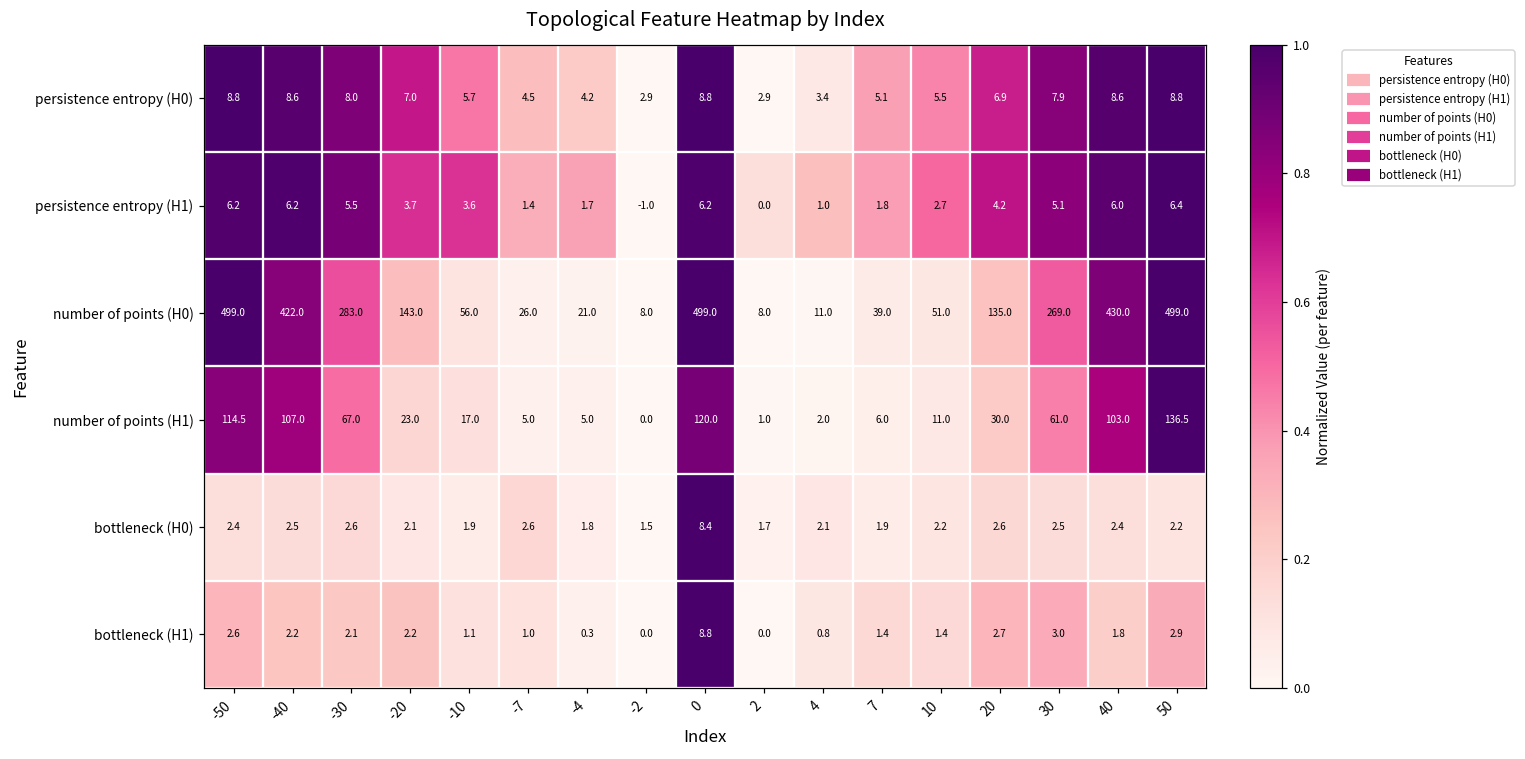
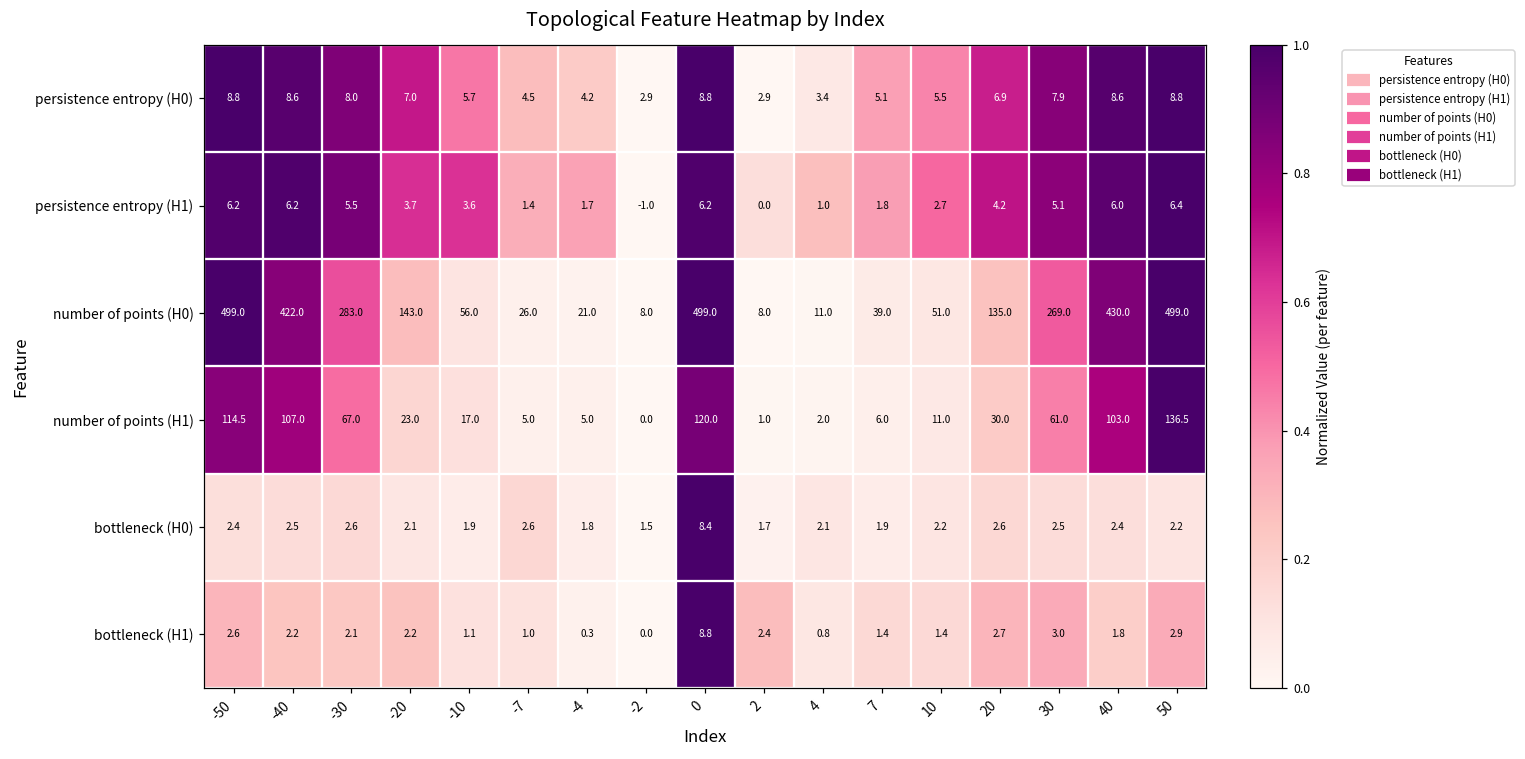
  {
    "persistence entropy (H0)": {
      "-50": 8.8,
      "-40": 8.6,
      "-30": 8.0,
      "-20": 7.0,
      "-10": 5.7,
      "-7": 4.5,
      "-4": 4.2,
      "-2": 2.9,
      "0": 8.8,
      "2": 2.9,
      "4": 3.4,
      "7": 5.1,
      "10": 5.5,
      "20": 6.9,
      "30": 7.9,
      "40": 8.6,
      "50": 8.8
    },
    "persistence entropy (H1)": {
      "-50": 6.2,
      "-40": 6.2,
      "-30": 5.5,
      "-20": 3.7,
      "-10": 3.6,
      "-7": 1.4,
      "-4": 1.7,
      "-2": -1.0,
      "0": 6.2,
      "2": 0.0,
      "4": 1.0,
      "7": 1.8,
      "10": 2.7,
      "20": 4.2,
      "30": 5.1,
      "40": 6.0,
      "50": 6.4
    },
    "number of points (H0)": {
      "-50": 499.0,
      "-40": 422.0,
      "-30": 283.0,
      "-20": 143.0,
      "-10": 56.0,
      "-7": 26.0,
      "-4": 21.0,
      "-2": 8.0,
      "0": 499.0,
      "2": 8.0,
      "4": 11.0,
      "7": 39.0,
      "10": 51.0,
      "20": 135.0,
      "30": 269.0,
      "40": 430.0,
      "50": 499.0
    },
    "number of points (H1)": {
      "-50": 114.5,
      "-40": 107.0,
      "-30": 67.0,
      "-20": 23.0,
      "-10": 17.0,
      "-7": 5.0,
      "-4": 5.0,
      "-2": 0.0,
      "0": 120.0,
      "2": 1.0,
      "4": 2.0,
      "7": 6.0,
      "10": 11.0,
      "20": 30.0,
      "30": 61.0,
      "40": 103.0,
      "50": 136.5
    },
    "bottleneck (H0)": {
      "-50": 2.4,
      "-40": 2.5,
      "-30": 2.6,
      "-20": 2.1,
      "-10": 1.9,
      "-7": 2.6,
      "-4": 1.8,
      "-2": 1.5,
      "0": 8.4,
      "2": 1.7,
      "4": 2.1,
      "7": 1.9,
      "10": 2.2,
      "20": 2.6,
      "30": 2.5,
      "40": 2.4,
      "50": 2.2
    },
    "bottleneck (H1)": {
      "-50": 2.6,
      "-40": 2.2,
      "-30": 2.1,
      "-20": 2.2,
      "-10": 1.1,
      "-7": 1.0,
      "-4": 0.3,
      "-2": 0.0,
      "0": 8.8,
-     "2": 0.0,
+     "2": 2.4,
      "4": 0.8,
      "7": 1.4,
      "10": 1.4,
      "20": 2.7,
      "30": 3.0,
      "40": 1.8,
      "50": 2.9
    }
  }
